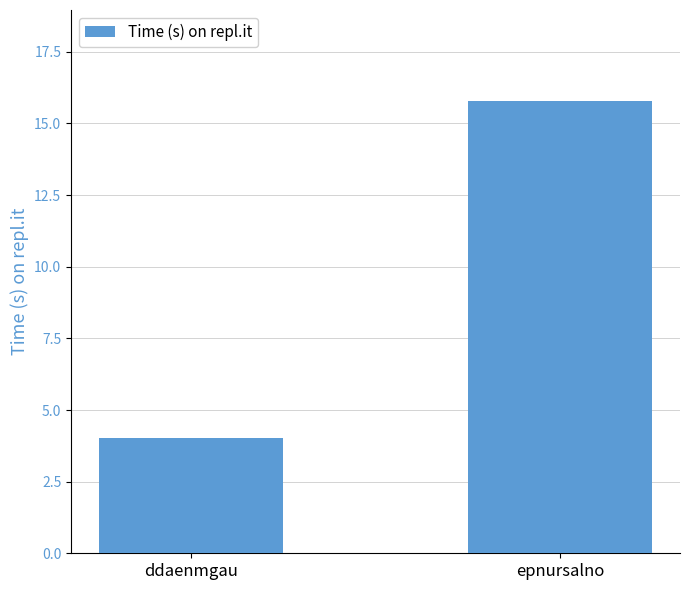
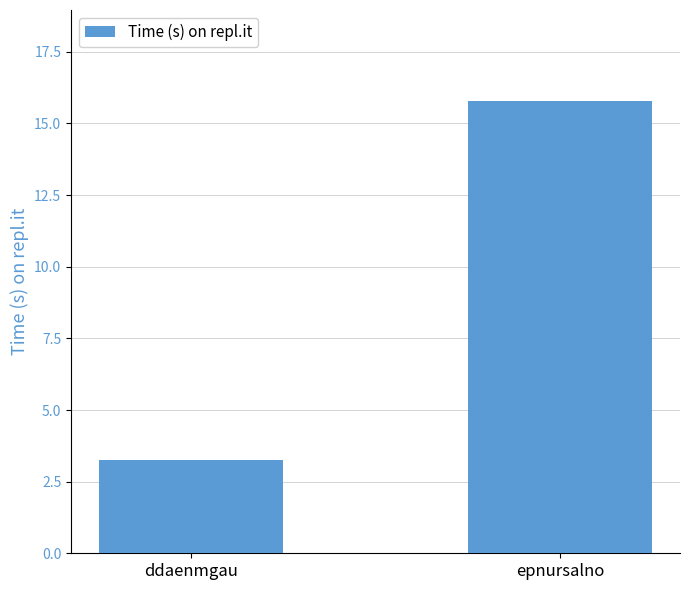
  {
-   "ddaenmgau": 4.0,
+   "ddaenmgau": 3.3,
    "epnursalno": 15.8
  }
